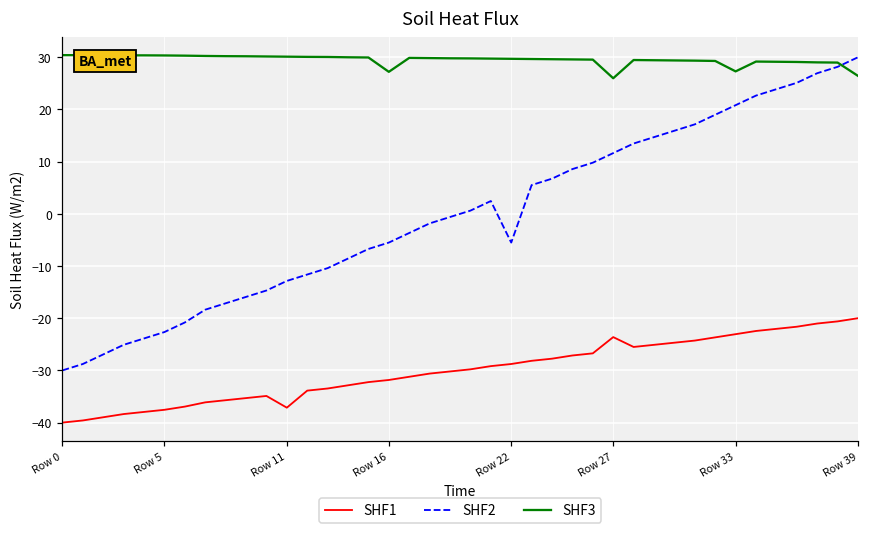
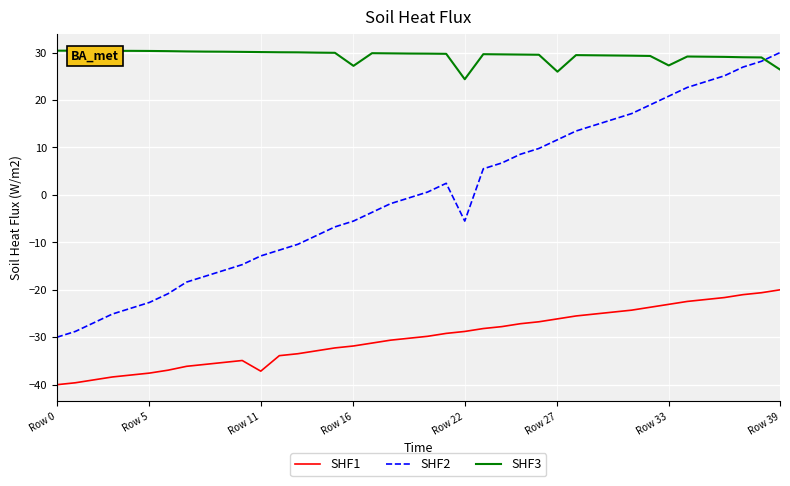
  {
    "SHF1": {
      "Row 0": -40,
      "Row 5": -38,
      "Row 11": -37,
      "Row 16": -32,
      "Row 22": -29,
-     "Row 27": -24,
+     "Row 27": -26,
      "Row 33": -23,
      "Row 39": -20
    },
    "SHF2": {
      "Row 0": -30,
      "Row 5": -23,
      "Row 11": -13,
      "Row 16": -6,
      "Row 22": -6,
      "Row 27": 12,
      "Row 33": 21,
      "Row 39": 30
    },
    "SHF3": {
      "Row 0": 30,
      "Row 5": 30,
      "Row 11": 30,
      "Row 16": 27,
-     "Row 22": 30,
+     "Row 22": 24,
      "Row 27": 26,
      "Row 33": 27,
      "Row 39": 26
    }
  }
